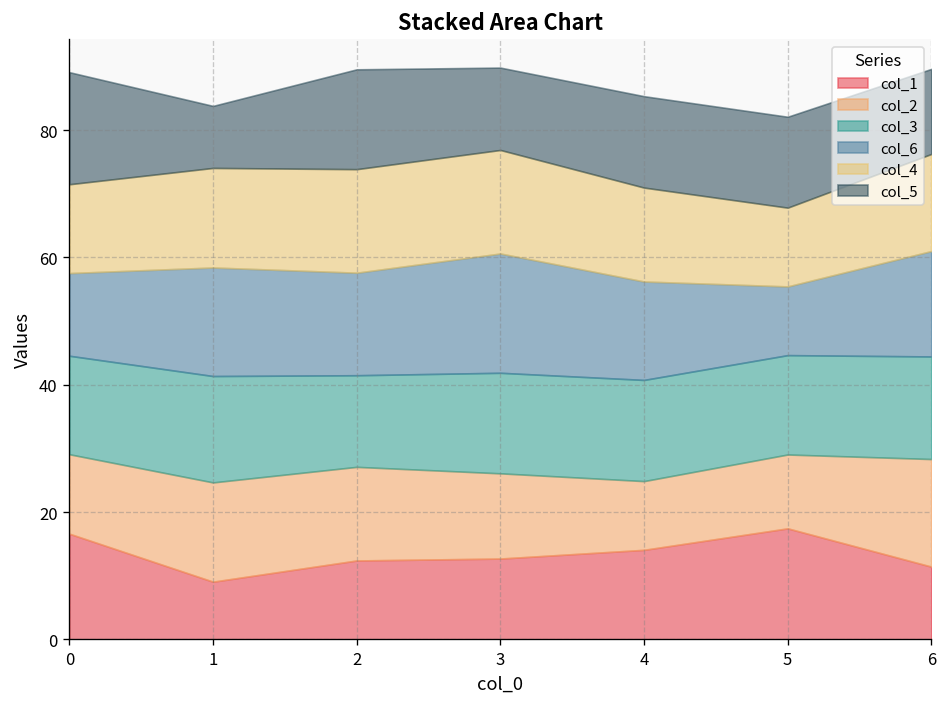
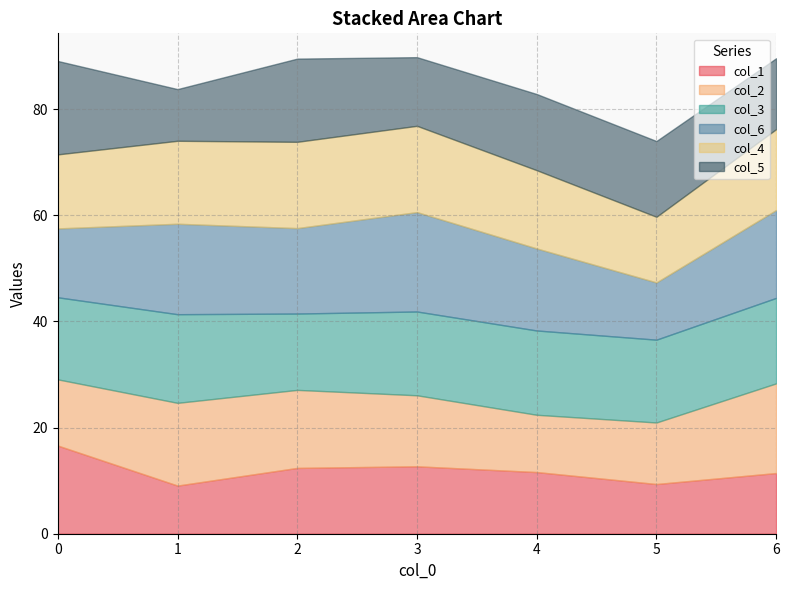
  {
    "col_1": {
      "0": 17,
      "1": 9,
      "2": 12,
      "3": 13,
-     "4": 14,
-     "5": 17,
+     "4": 12,
+     "5": 9,
      "6": 11
    },
    "col_5": {
      "0": 18,
      "1": 10,
      "2": 16,
      "3": 13,
      "4": 14,
      "5": 14,
      "6": 13
    }
  }
